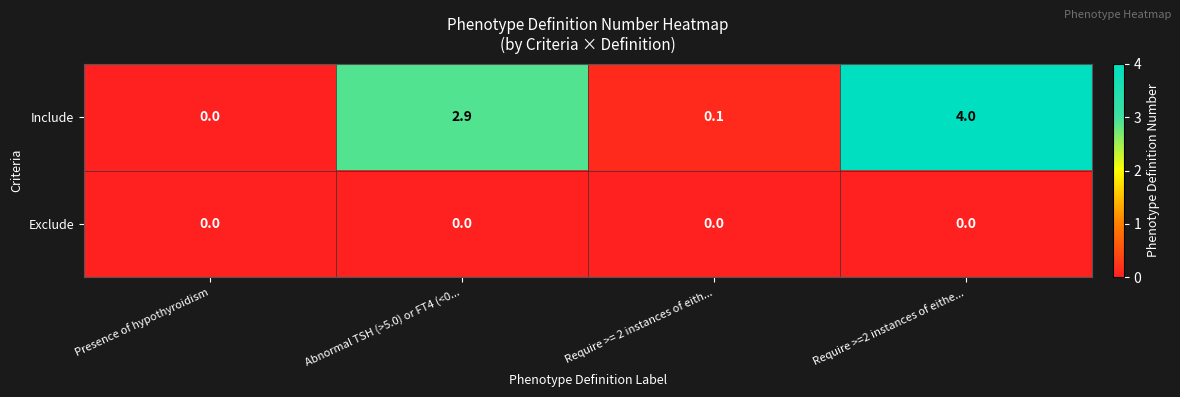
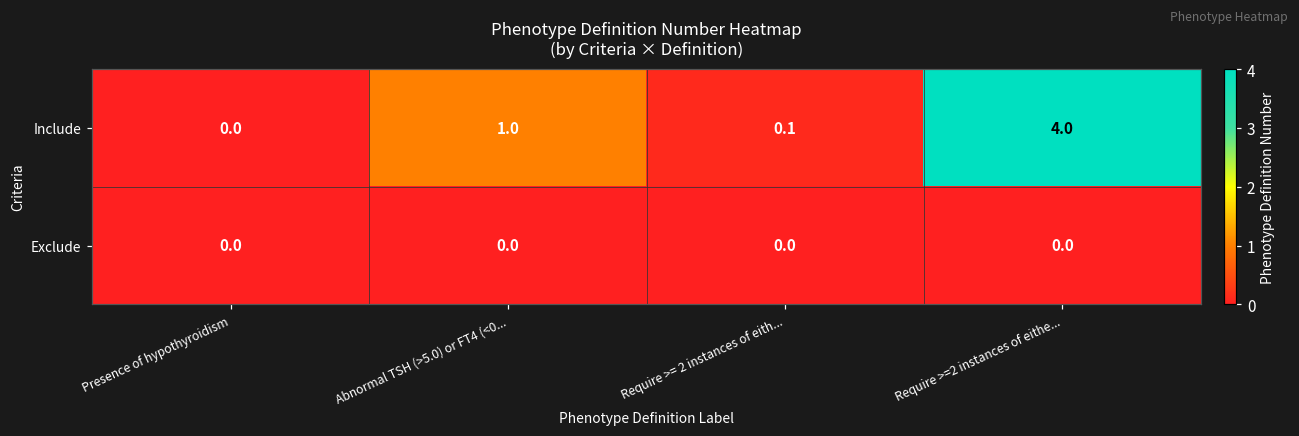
  {
    "Include": {
      "Presence of hypothyroidism": 0.0,
-     "Abnormal TSH (>5.0) or FT4 (<0...": 2.9,
+     "Abnormal TSH (>5.0) or FT4 (<0...": 1.0,
      "Require >= 2 instances of eith...": 0.1,
      "Require >=2 instances of eithe...": 4.0
    },
    "Exclude": {
      "Presence of hypothyroidism": 0.0,
      "Abnormal TSH (>5.0) or FT4 (<0...": 0.0,
      "Require >= 2 instances of eith...": 0.0,
      "Require >=2 instances of eithe...": 0.0
    }
  }
